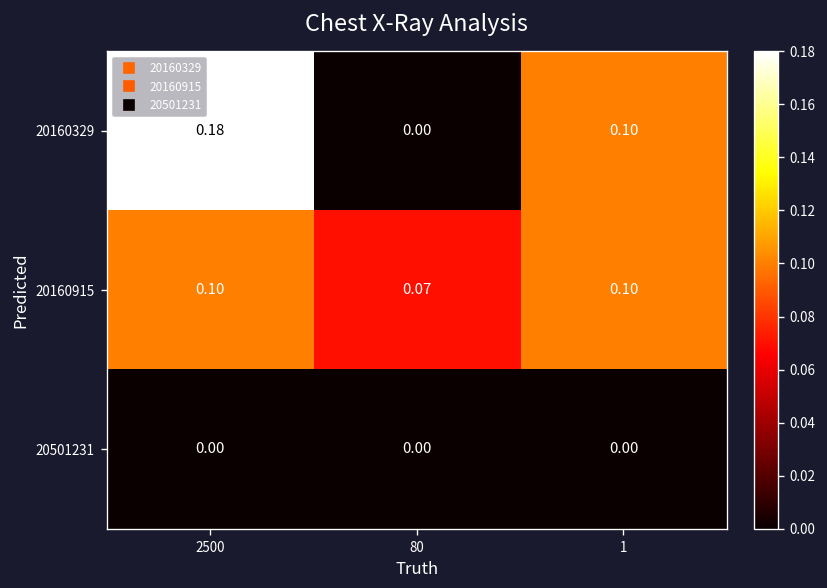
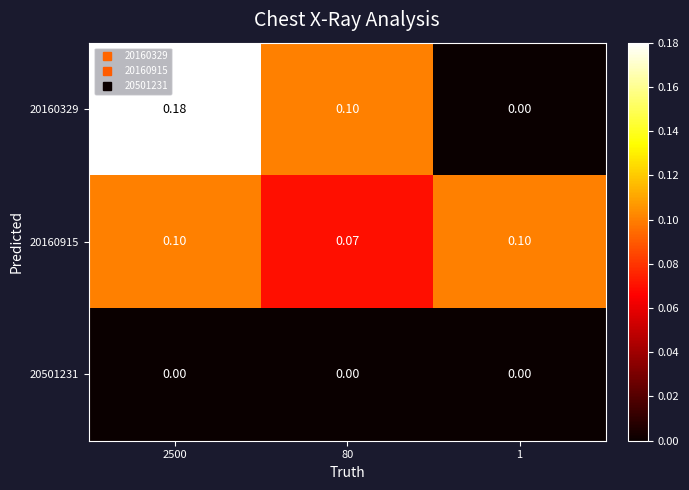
  {
    "20160329": {
      "2500": 0.18,
-     "80": 0.00,
-     "1": 0.10
+     "80": 0.10,
+     "1": 0.00
    },
    "20160915": {
      "2500": 0.10,
      "80": 0.07,
      "1": 0.10
    },
    "20501231": {
      "2500": 0.00,
      "80": 0.00,
      "1": 0.00
    }
  }
